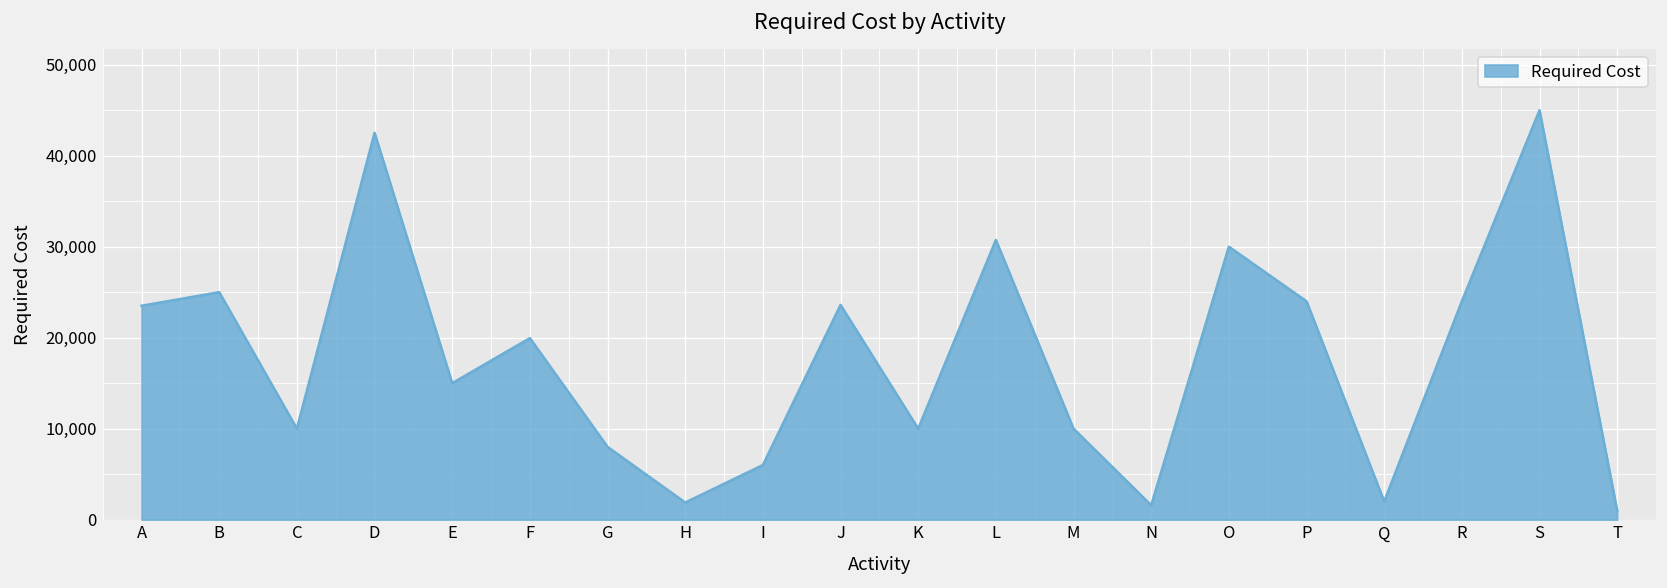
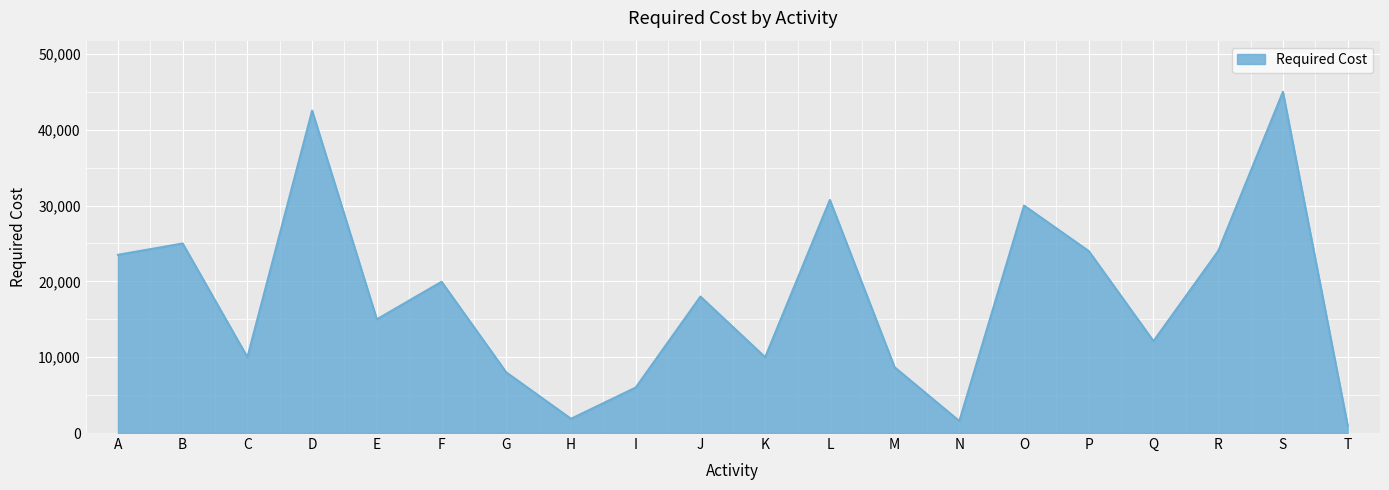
  {
    "A": "24,000",
    "B": "25,000",
    "C": "10,000",
    "D": "43,000",
    "E": "15,000",
    "F": "20,000",
    "G": "8,000",
    "H": "2,000",
    "I": "6,000",
-   "J": "24,000",
+   "J": "18,000",
    "K": "10,000",
    "L": "31,000",
-   "M": "10,000",
+   "M": "9,000",
    "N": "2,000",
    "O": "30,000",
    "P": "24,000",
-   "Q": "2,000",
+   "Q": "12,000",
    "R": "24,000",
    "S": "45,000",
    "T": "1,000"
  }
